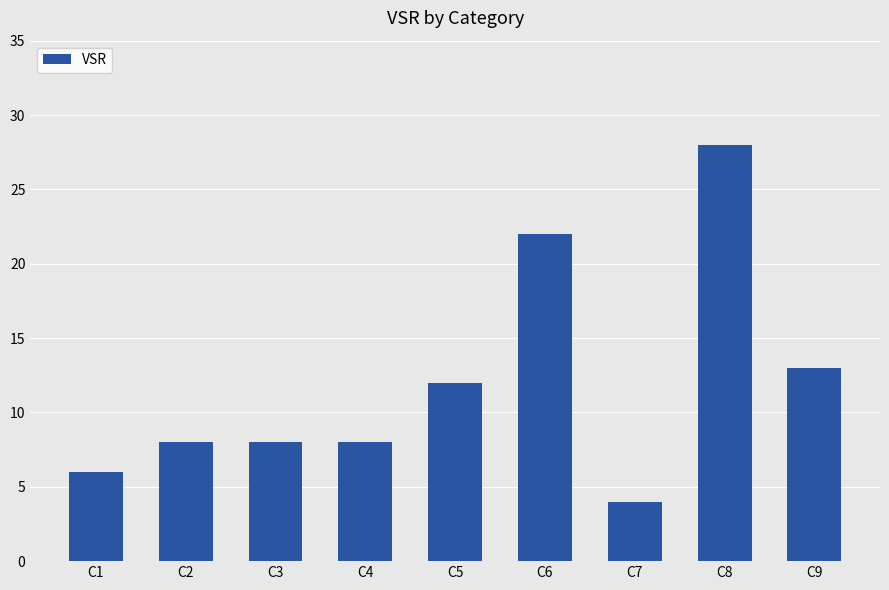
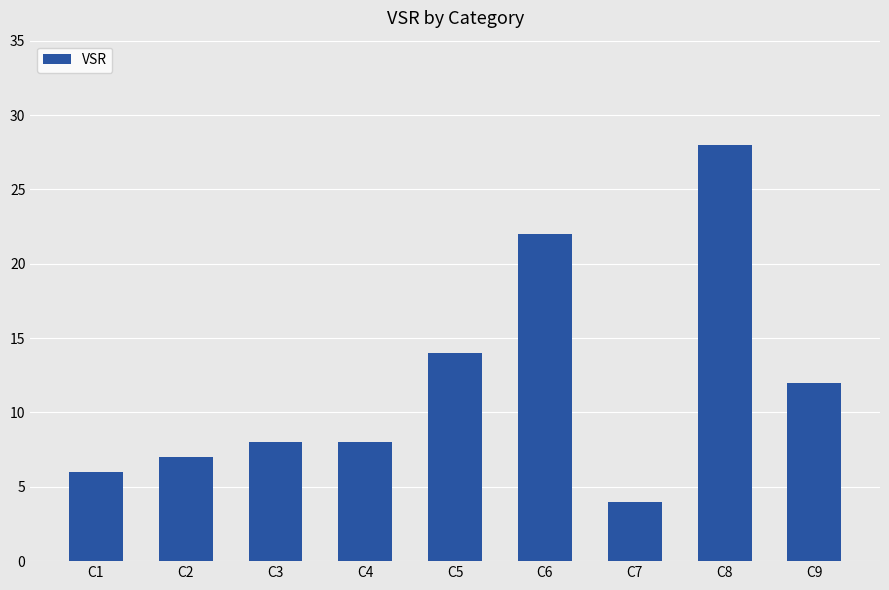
  {
    "C1": 6,
-   "C2": 8,
+   "C2": 7,
    "C3": 8,
    "C4": 8,
-   "C5": 12,
+   "C5": 14,
    "C6": 22,
    "C7": 4,
    "C8": 28,
-   "C9": 13
+   "C9": 12
  }
